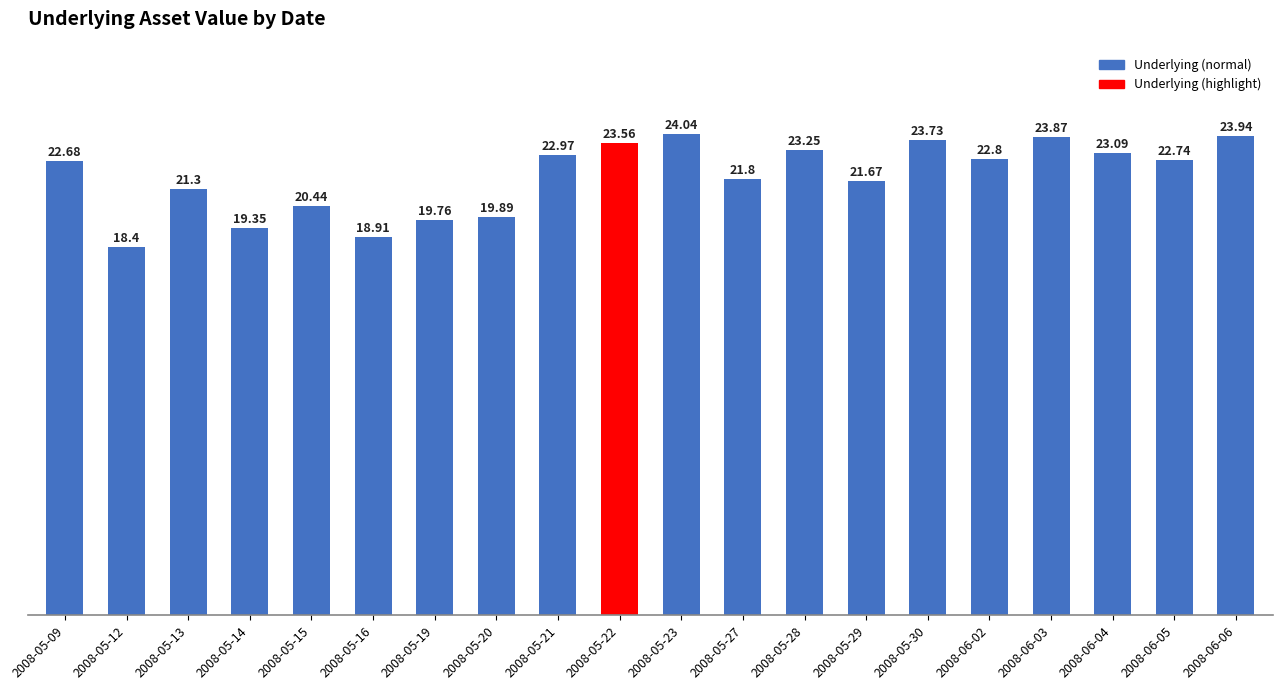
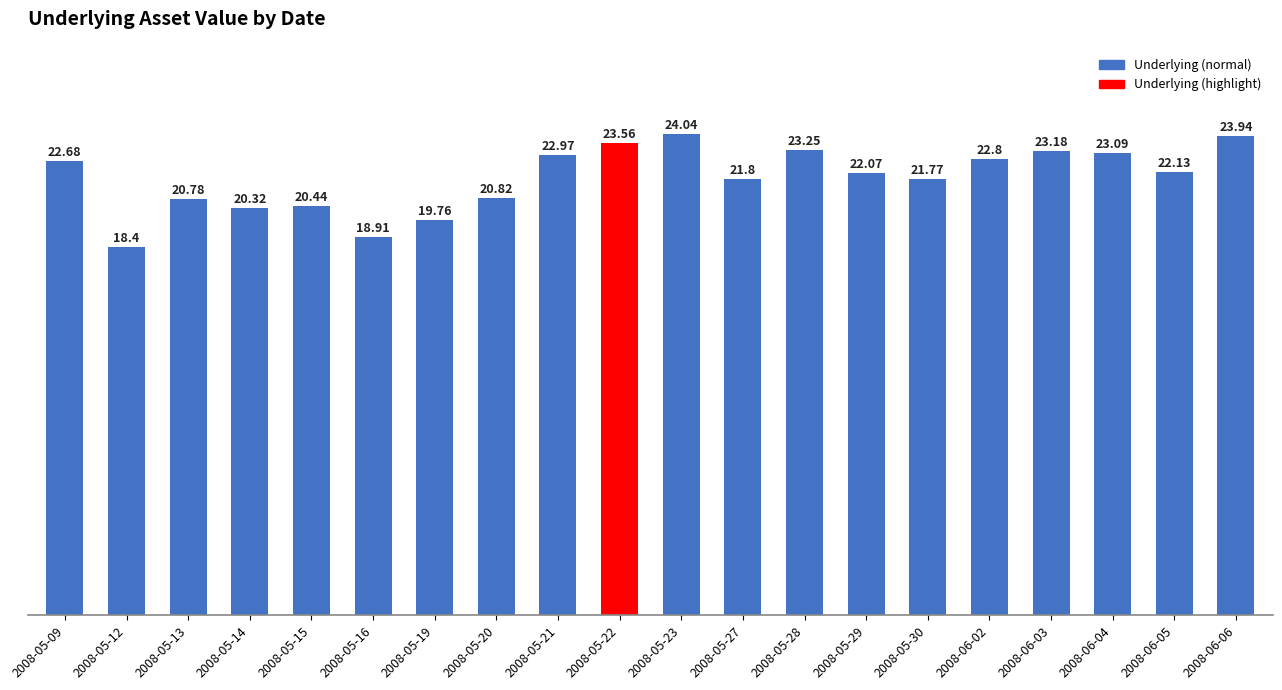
  {
    "2008-05-09": 22.68,
    "2008-05-12": 18.4,
-   "2008-05-13": 21.3,
-   "2008-05-14": 19.35,
+   "2008-05-13": 20.78,
+   "2008-05-14": 20.32,
    "2008-05-15": 20.44,
    "2008-05-16": 18.91,
    "2008-05-19": 19.76,
-   "2008-05-20": 19.89,
+   "2008-05-20": 20.82,
    "2008-05-21": 22.97,
    "2008-05-22": 23.56,
    "2008-05-23": 24.04,
    "2008-05-27": 21.8,
    "2008-05-28": 23.25,
-   "2008-05-29": 21.67,
-   "2008-05-30": 23.73,
+   "2008-05-29": 22.07,
+   "2008-05-30": 21.77,
    "2008-06-02": 22.8,
-   "2008-06-03": 23.87,
+   "2008-06-03": 23.18,
    "2008-06-04": 23.09,
-   "2008-06-05": 22.74,
+   "2008-06-05": 22.13,
    "2008-06-06": 23.94
  }
